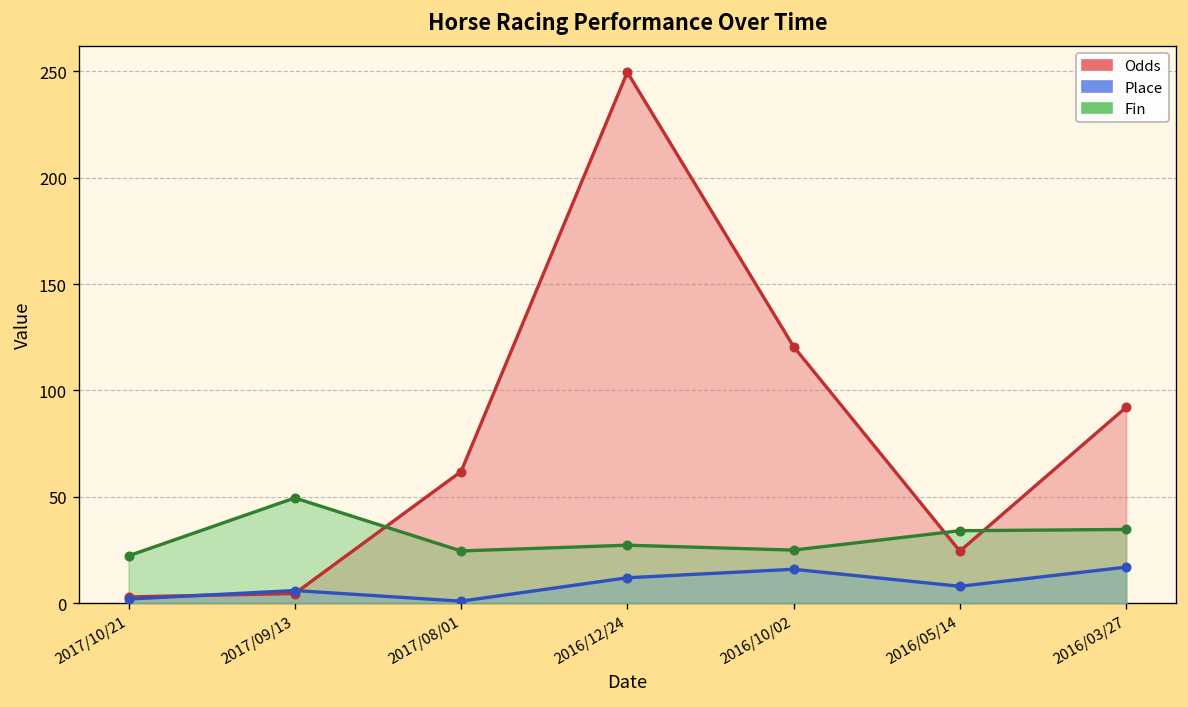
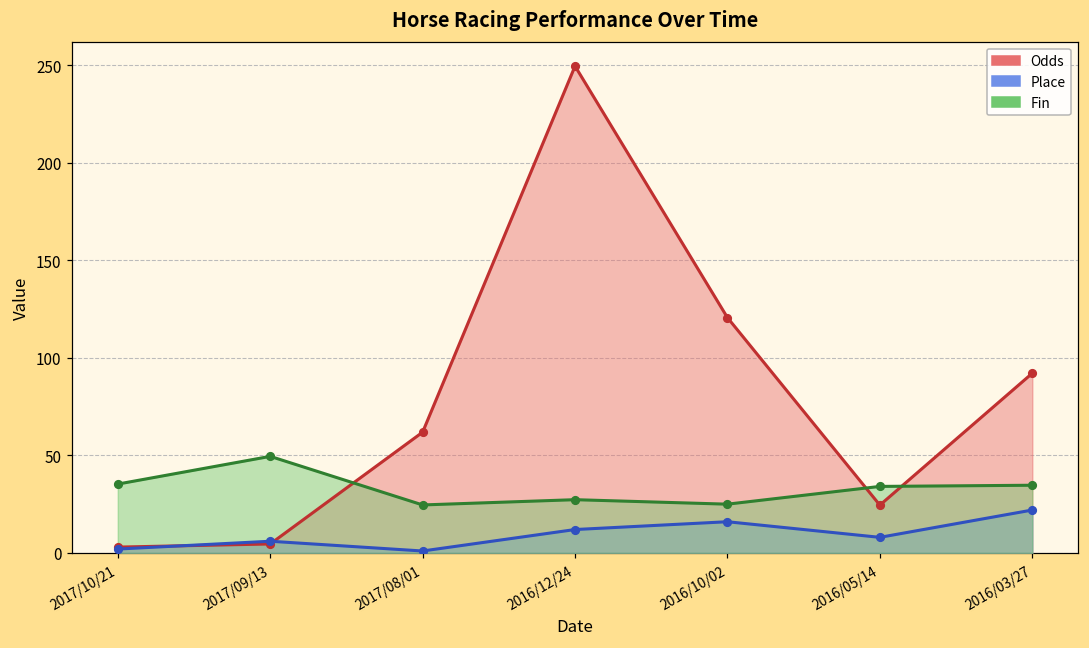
  {
    "Odds": {
      "2017/08/01": 62,
      "2016/12/24": 250,
      "2016/10/02": 121,
      "2016/05/14": 25,
      "2016/03/27": 92
    },
    "Place": {
      "2017/08/01": 1,
      "2016/12/24": 12,
      "2016/10/02": 16,
      "2016/05/14": 8,
-     "2016/03/27": 17
+     "2016/03/27": 22
    },
    "Fin": {
-     "2017/10/21": 22,
+     "2017/10/21": 35,
      "2017/09/13": 50,
      "2017/08/01": 25,
      "2016/12/24": 27,
      "2016/10/02": 25,
      "2016/05/14": 34,
      "2016/03/27": 35
    }
  }
